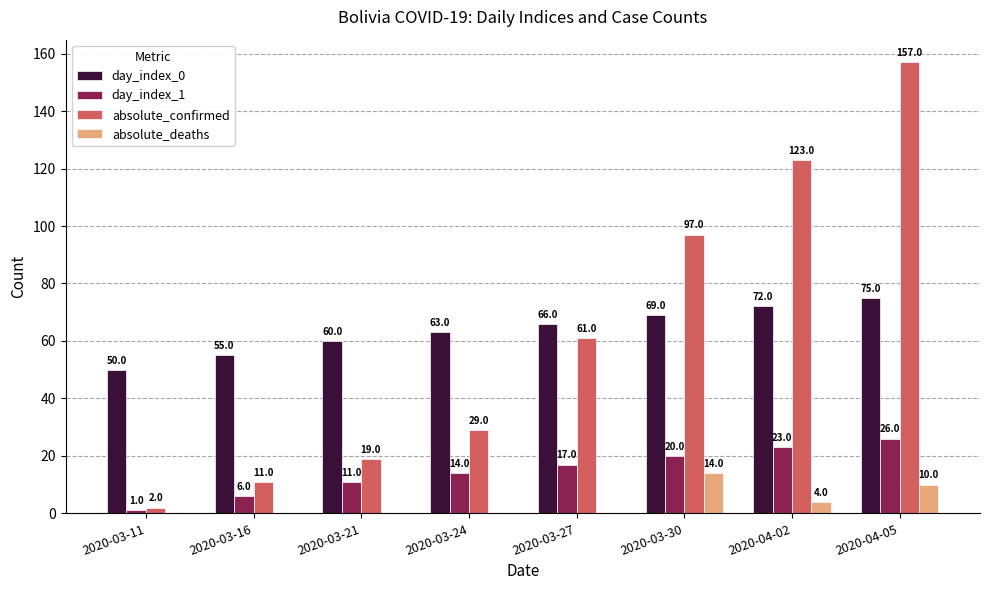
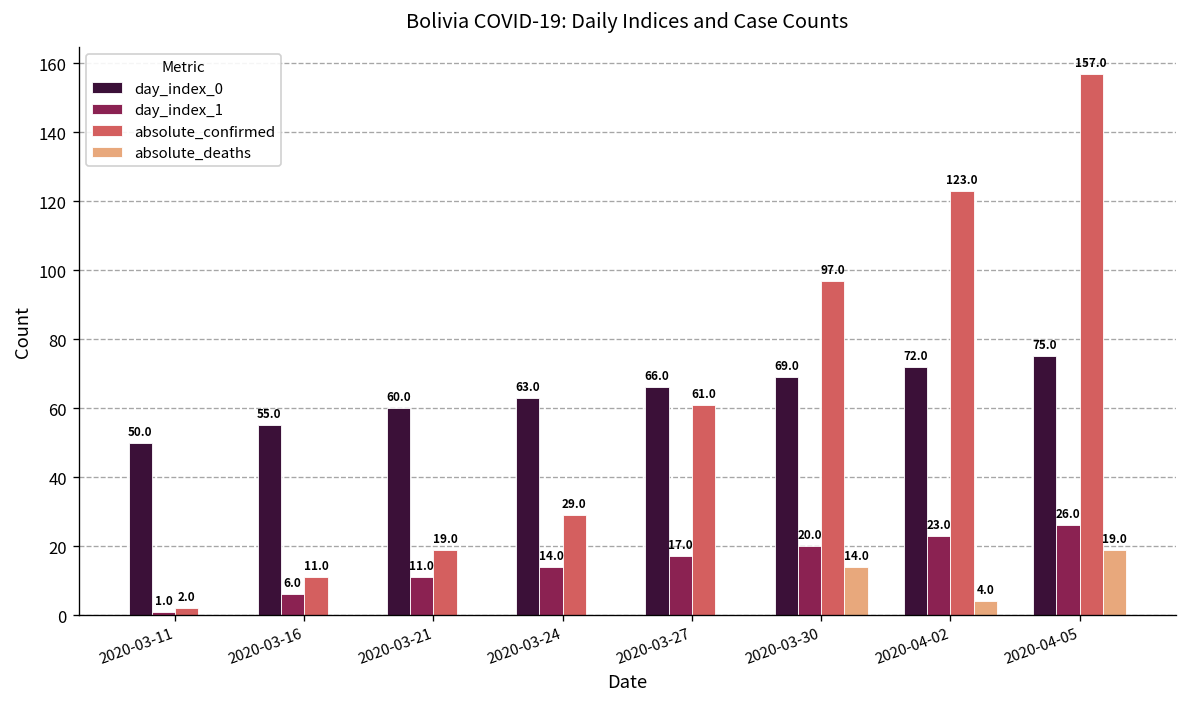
  {
    "day_index_0": {
      "2020-03-11": 50.0,
      "2020-03-16": 55.0,
      "2020-03-21": 60.0,
      "2020-03-24": 63.0,
      "2020-03-27": 66.0,
      "2020-03-30": 69.0,
      "2020-04-02": 72.0,
      "2020-04-05": 75.0
    },
    "day_index_1": {
      "2020-03-11": 1.0,
      "2020-03-16": 6.0,
      "2020-03-21": 11.0,
      "2020-03-24": 14.0,
      "2020-03-27": 17.0,
      "2020-03-30": 20.0,
      "2020-04-02": 23.0,
      "2020-04-05": 26.0
    },
    "absolute_confirmed": {
      "2020-03-11": 2.0,
      "2020-03-16": 11.0,
      "2020-03-21": 19.0,
      "2020-03-24": 29.0,
      "2020-03-27": 61.0,
      "2020-03-30": 97.0,
      "2020-04-02": 123.0,
      "2020-04-05": 157.0
    },
    "absolute_deaths": {
      "2020-03-30": 14.0,
      "2020-04-02": 4.0,
-     "2020-04-05": 10.0
+     "2020-04-05": 19.0
    }
  }
